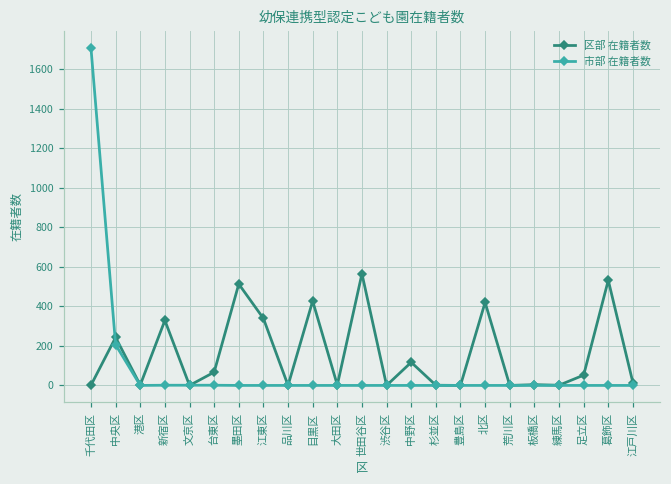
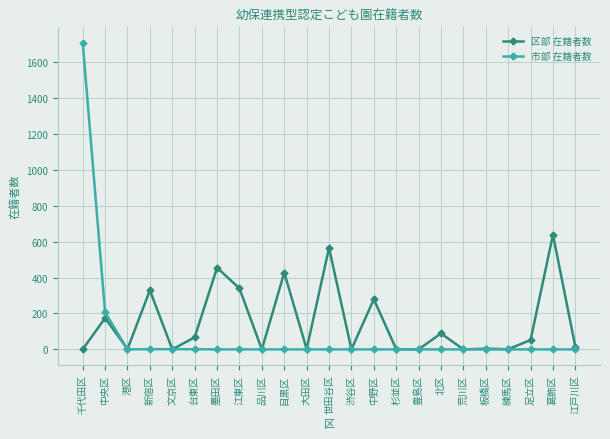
  {
    "区部 在籍者数": {
      "千代田区": 0,
-     "中央区": 240,
+     "中央区": 170,
      "新宿区": 330,
      "台東区": 70,
-     "墨田区": 510,
+     "墨田区": 460,
      "江東区": 340,
      "目黒区": 430,
      "世田谷区": 570,
-     "中野区": 120,
-     "北区": 420,
+     "中野区": 280,
+     "北区": 90,
      "足立区": 50,
-     "葛飾区": 530
+     "葛飾区": 640
    },
    "市部 在籍者数": {
      "千代田区": 1710,
      "中央区": 210,
      "新宿区": 0,
      "台東区": 0,
      "墨田区": 0,
      "江東区": 0,
      "目黒区": 0,
      "世田谷区": 0,
      "中野区": 0,
      "北区": 0,
      "足立区": 0,
      "葛飾区": 0
    }
  }
